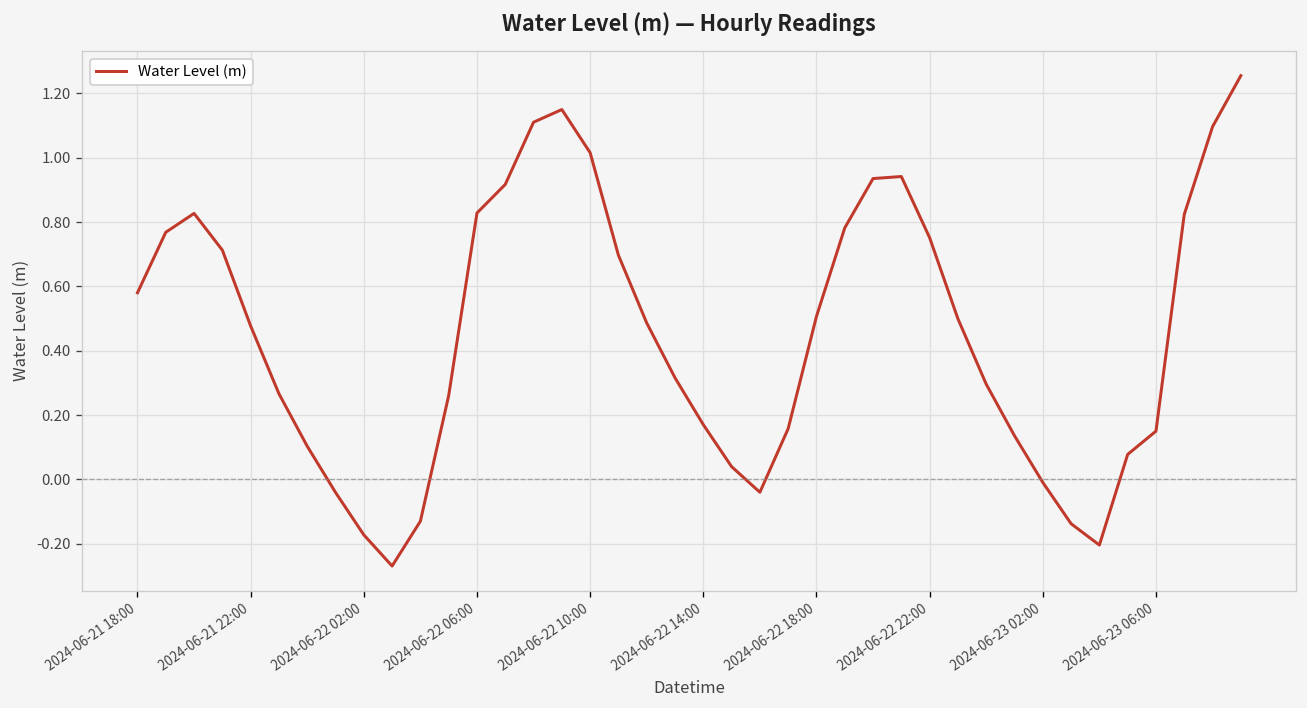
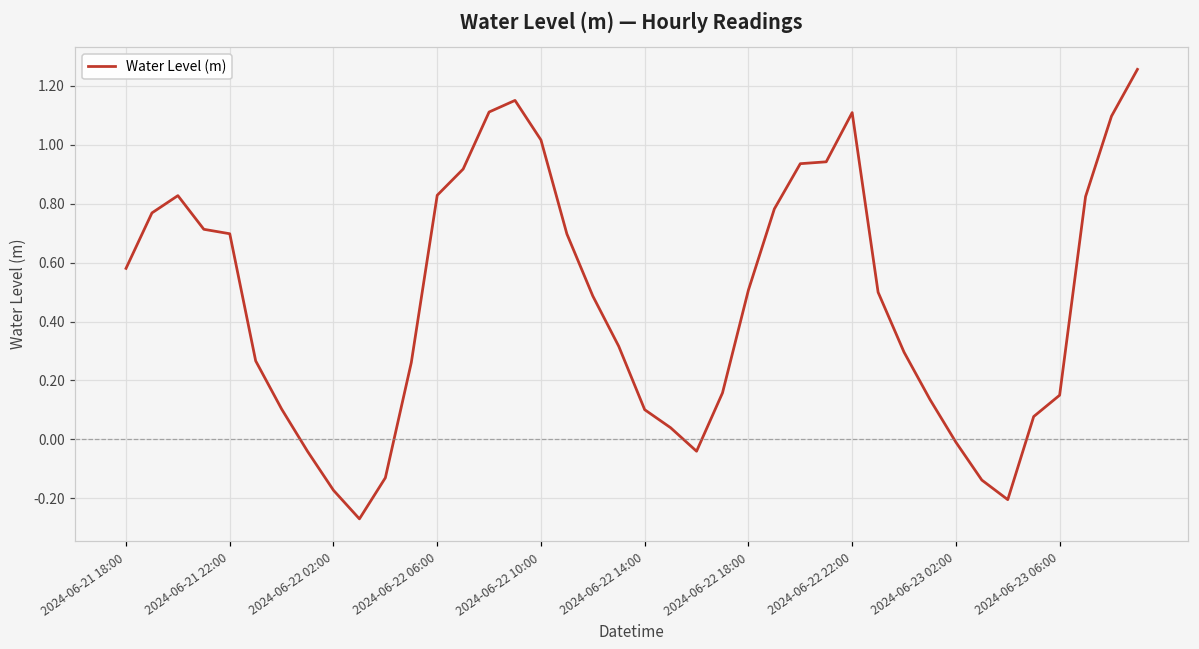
  {
    "2024-06-21 18:00": 0.58,
-   "2024-06-21 22:00": 0.48,
+   "2024-06-21 22:00": 0.70,
    "2024-06-22 02:00": -0.17,
    "2024-06-22 06:00": 0.83,
    "2024-06-22 10:00": 1.02,
-   "2024-06-22 14:00": 0.17,
+   "2024-06-22 14:00": 0.10,
    "2024-06-22 18:00": 0.51,
-   "2024-06-22 22:00": 0.75,
+   "2024-06-22 22:00": 1.11,
    "2024-06-23 02:00": -0.01,
    "2024-06-23 06:00": 0.15
  }
